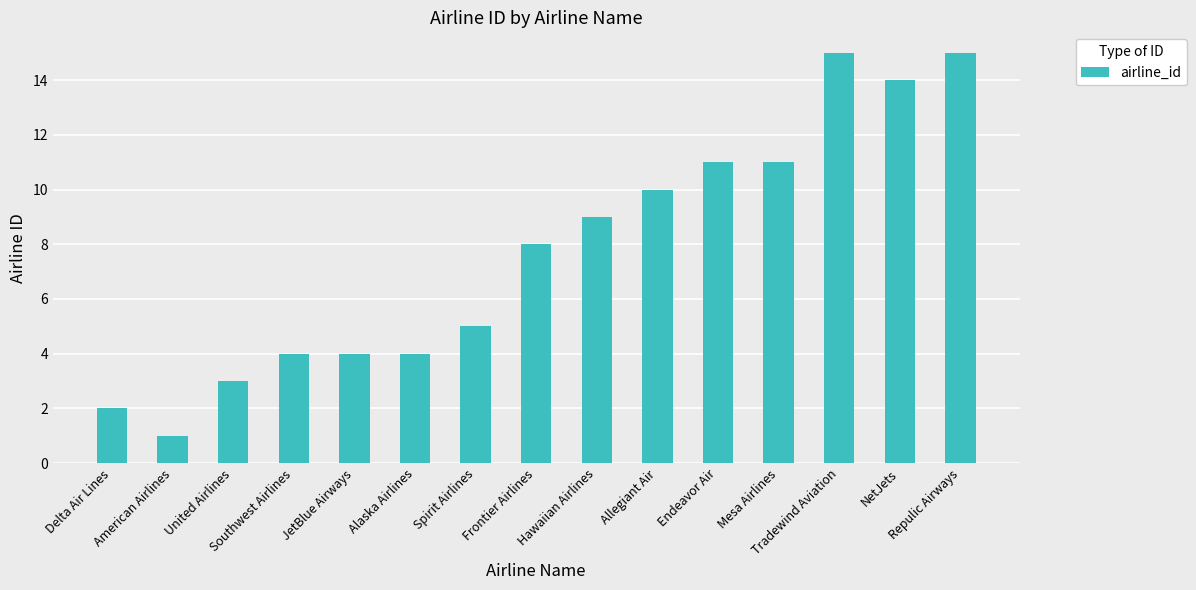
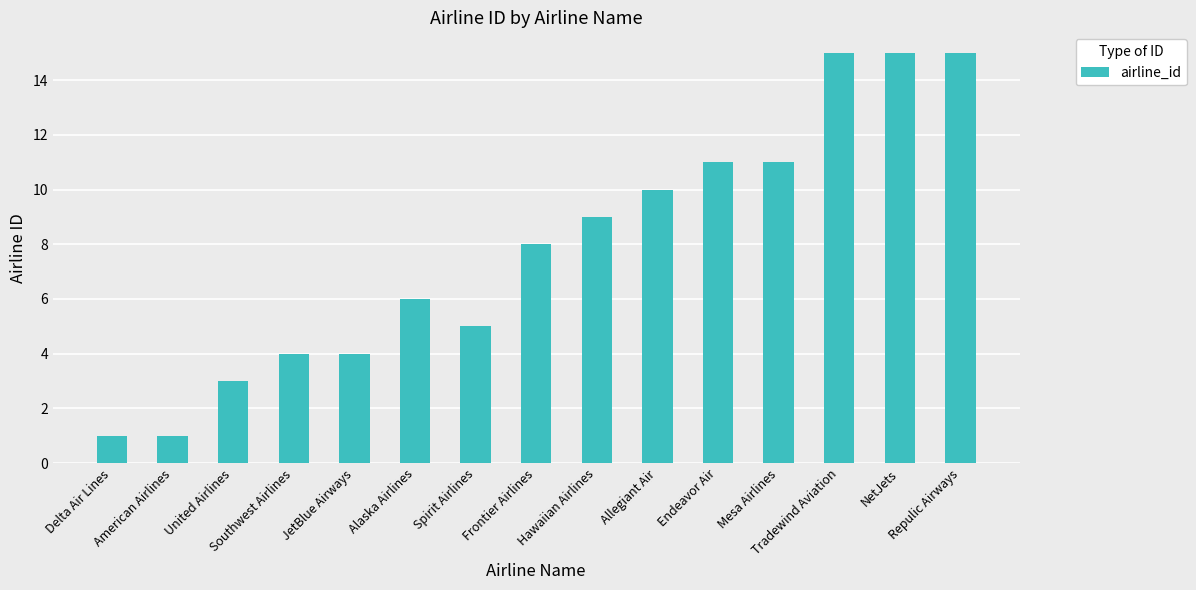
  {
-   "Delta Air Lines": 2,
+   "Delta Air Lines": 1,
    "American Airlines": 1,
    "United Airlines": 3,
    "Southwest Airlines": 4,
    "JetBlue Airways": 4,
-   "Alaska Airlines": 4,
+   "Alaska Airlines": 6,
    "Spirit Airlines": 5,
    "Frontier Airlines": 8,
    "Hawaiian Airlines": 9,
    "Allegiant Air": 10,
    "Endeavor Air": 11,
    "Mesa Airlines": 11,
    "Tradewind Aviation": 15,
-   "NetJets": 14,
+   "NetJets": 15,
    "Repulic Airways": 15
  }
